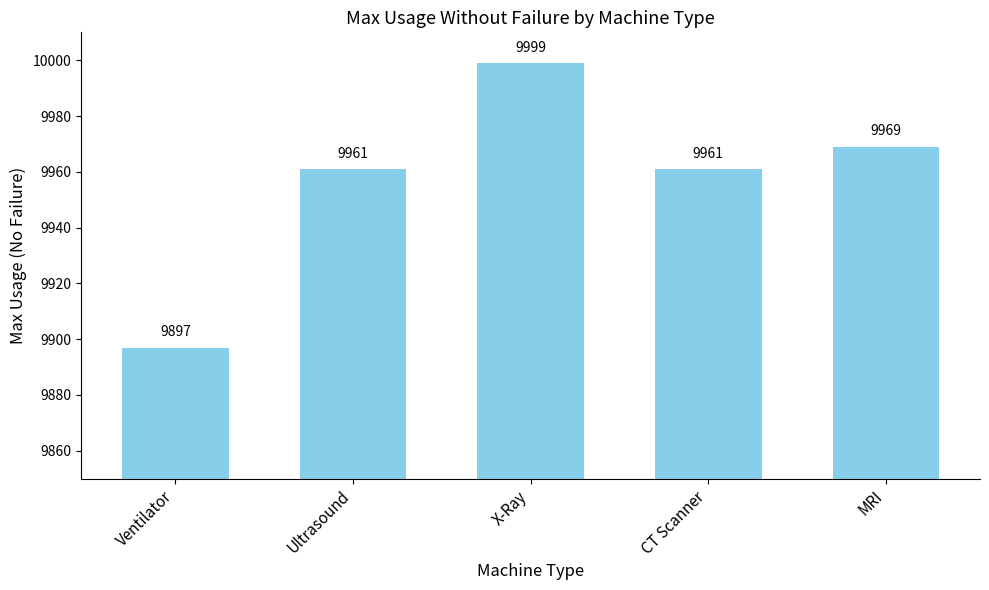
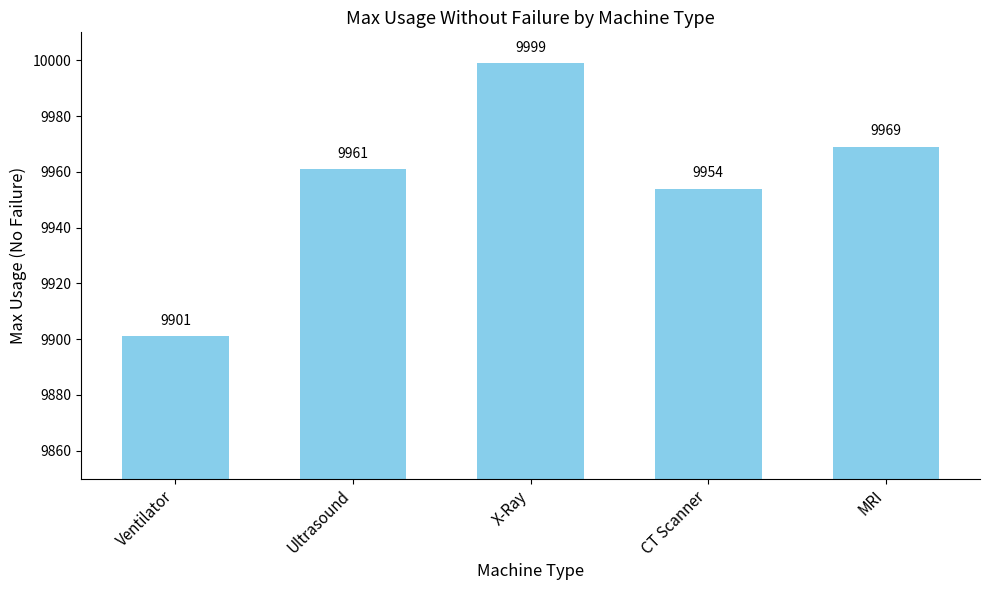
  {
-   "Ventilator": 9897,
+   "Ventilator": 9901,
    "Ultrasound": 9961,
    "X-Ray": 9999,
-   "CT Scanner": 9961,
+   "CT Scanner": 9954,
    "MRI": 9969
  }
